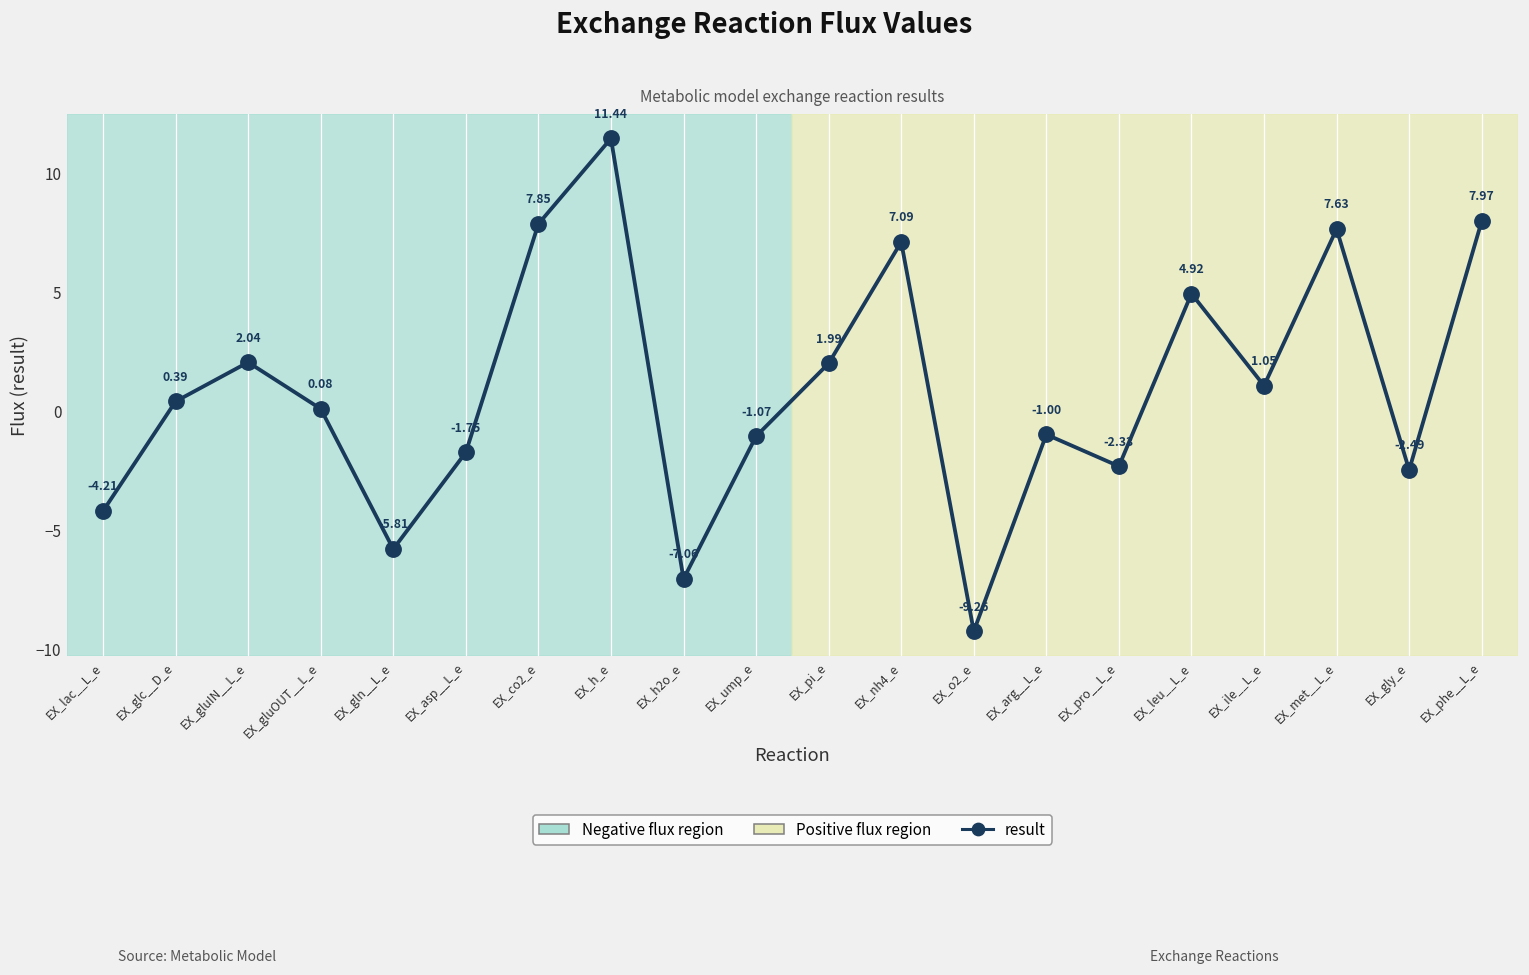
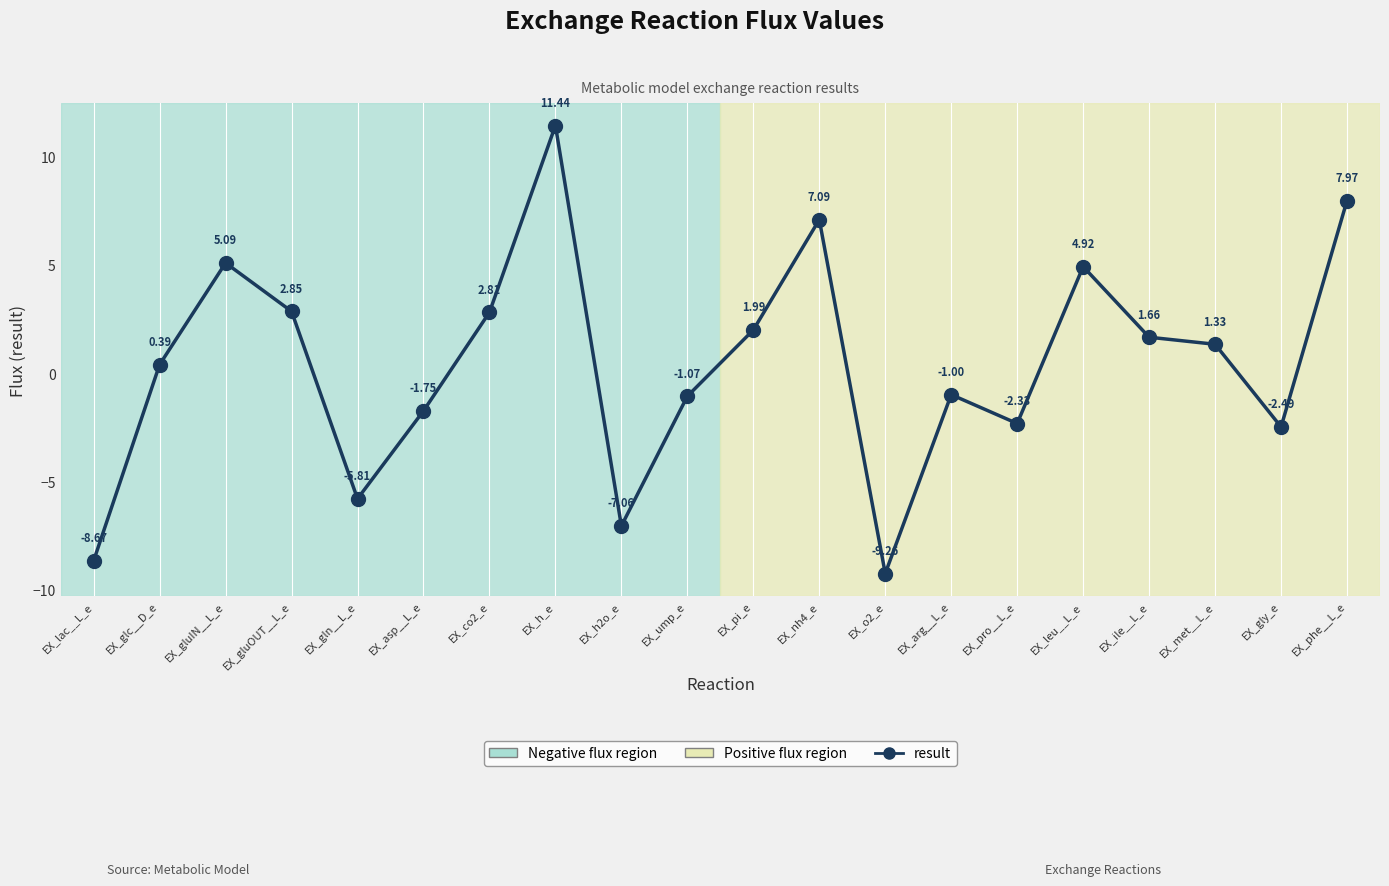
  {
-   "EX_lac__L_e": -4.21,
+   "EX_lac__L_e": -8.67,
    "EX_glc__D_e": 0.39,
-   "EX_gluIN__L_e": 2.04,
-   "EX_gluOUT__L_e": 0.08,
+   "EX_gluIN__L_e": 5.09,
+   "EX_gluOUT__L_e": 2.85,
    "EX_gln__L_e": -5.81,
    "EX_asp__L_e": -1.75,
-   "EX_co2_e": 7.85,
+   "EX_co2_e": 2.81,
    "EX_h_e": 11.44,
    "EX_h2o_e": -7.06,
    "EX_ump_e": -1.07,
    "EX_pi_e": 1.99,
    "EX_nh4_e": 7.09,
    "EX_o2_e": -9.26,
    "EX_arg__L_e": -1.00,
    "EX_pro__L_e": -2.33,
    "EX_leu__L_e": 4.92,
-   "EX_ile__L_e": 1.05,
-   "EX_met__L_e": 7.63,
+   "EX_ile__L_e": 1.66,
+   "EX_met__L_e": 1.33,
    "EX_gly_e": -2.49,
    "EX_phe__L_e": 7.97
  }
